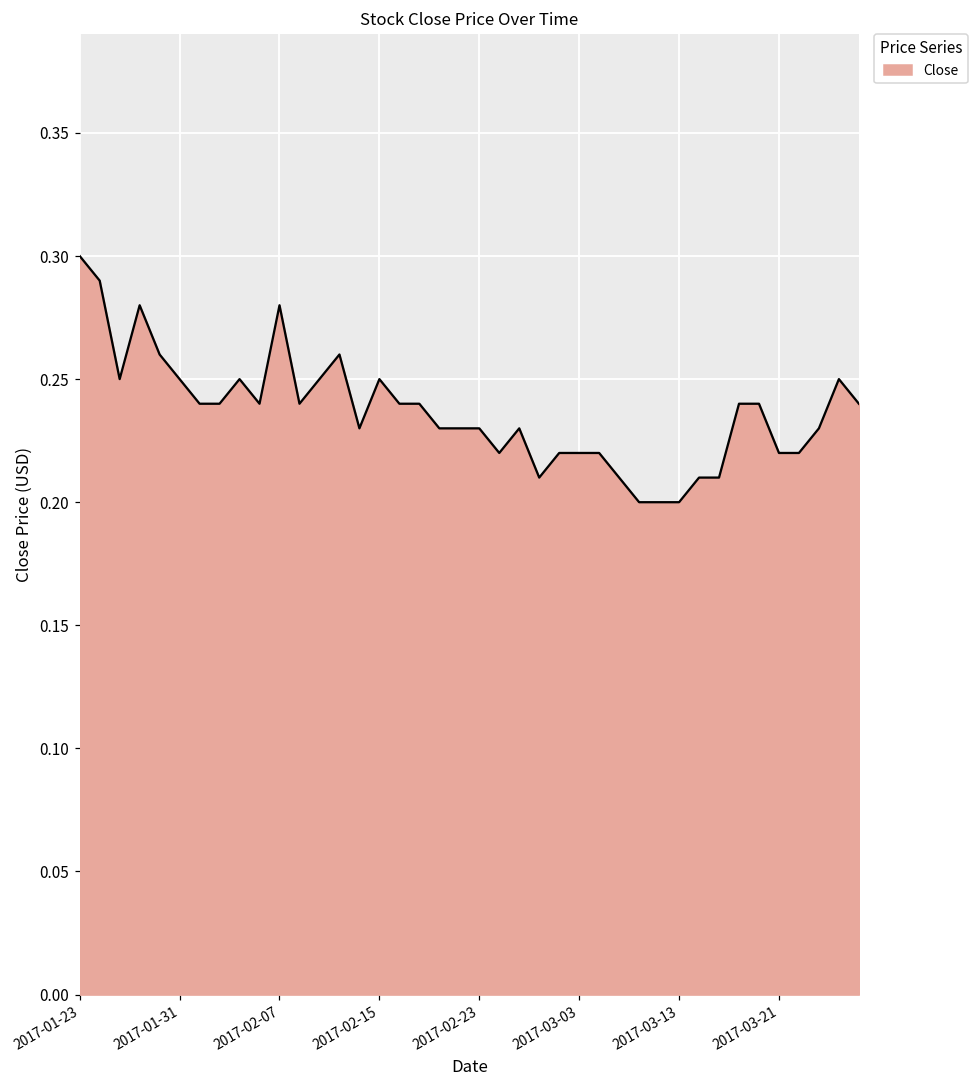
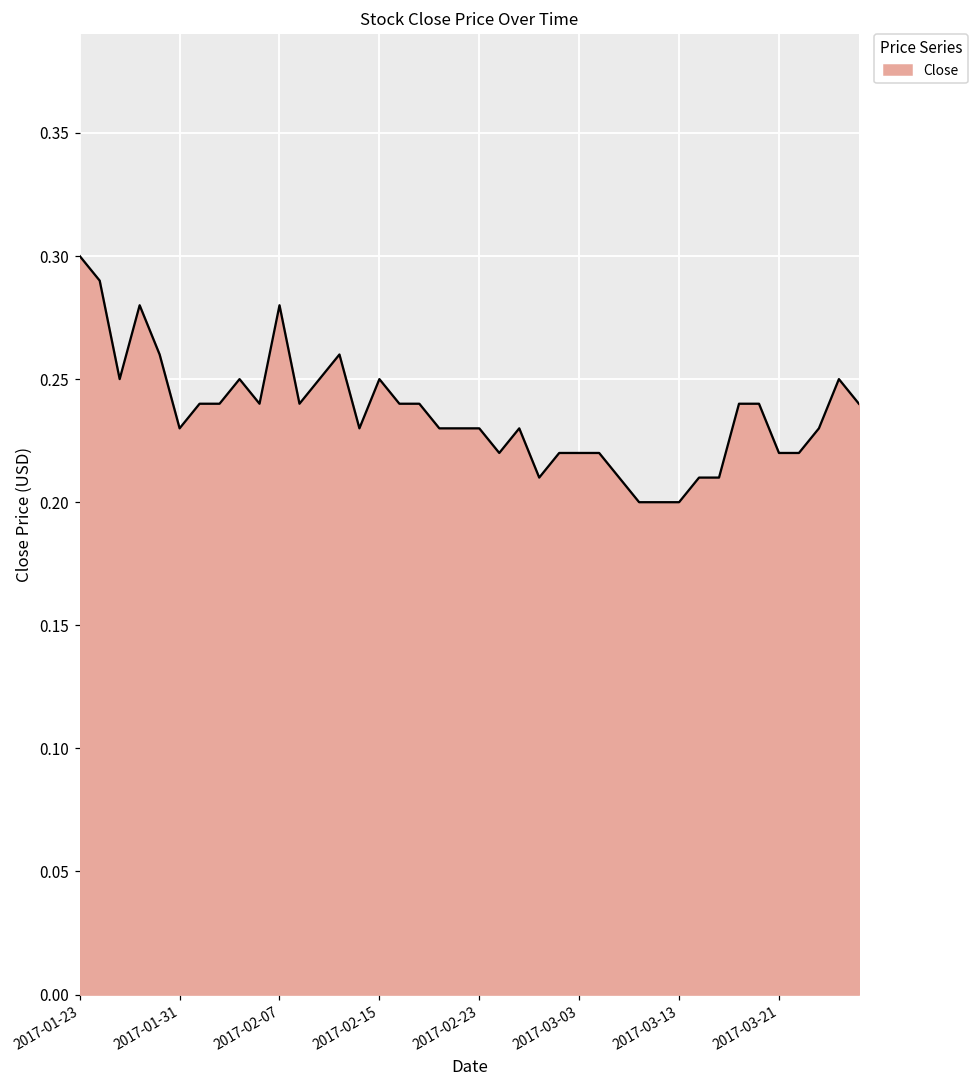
  {
    "2017-01-23": 0.30,
-   "2017-01-31": 0.25,
+   "2017-01-31": 0.23,
    "2017-02-07": 0.28,
    "2017-02-15": 0.25,
    "2017-02-23": 0.23,
    "2017-03-03": 0.22,
    "2017-03-13": 0.20,
    "2017-03-21": 0.22
  }
